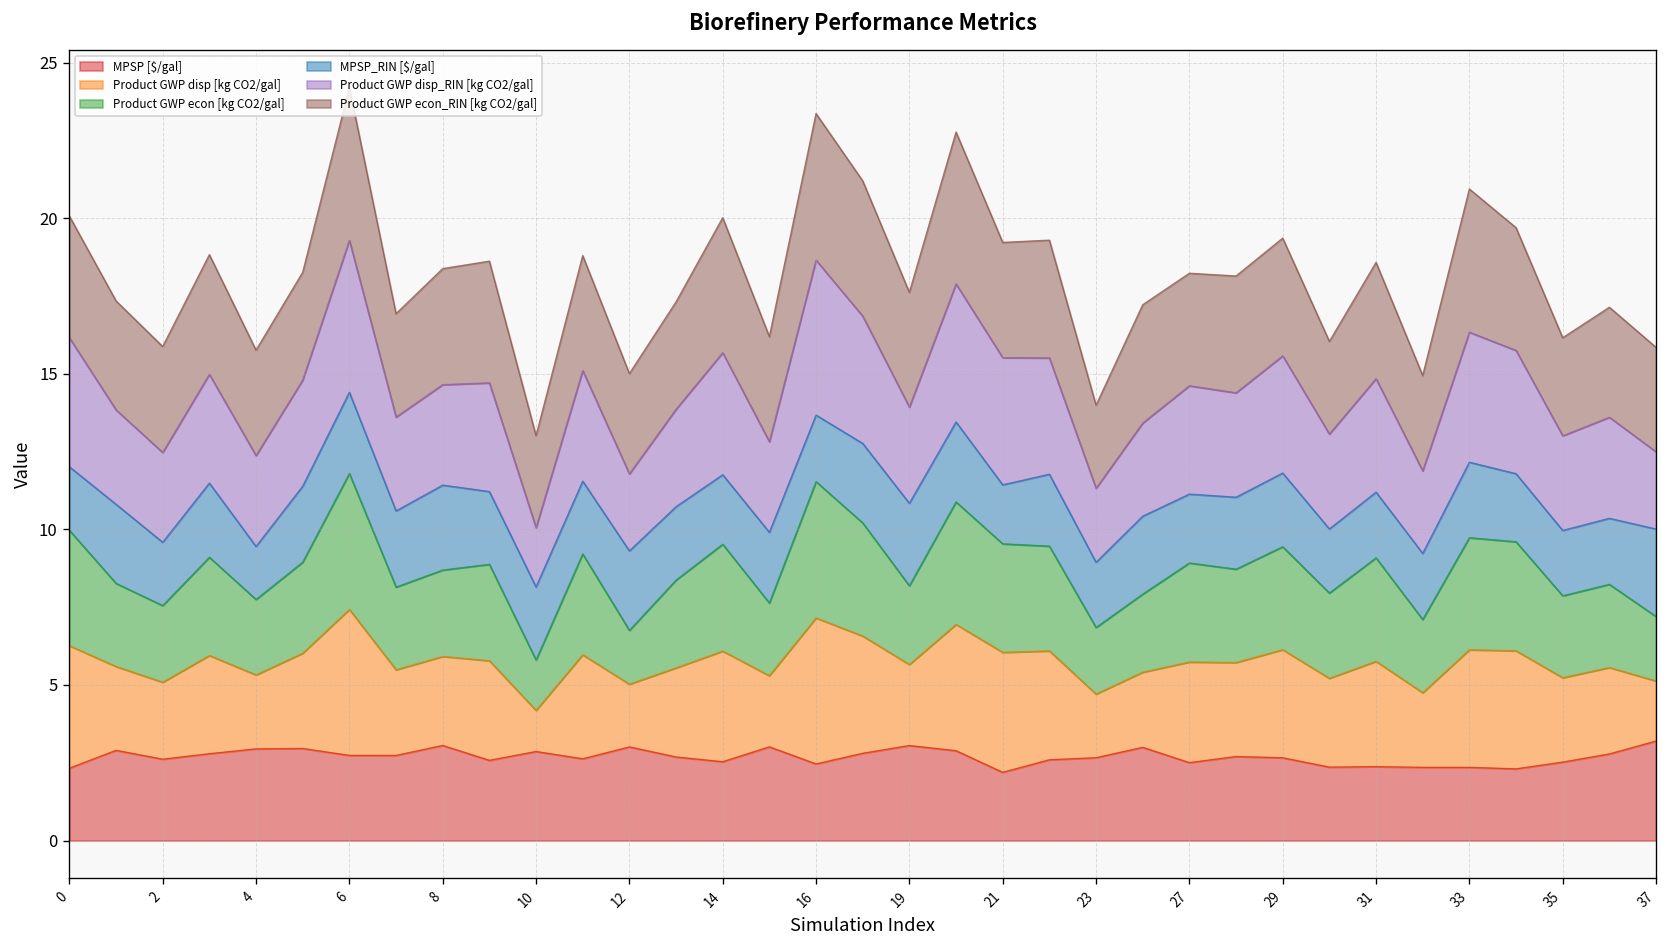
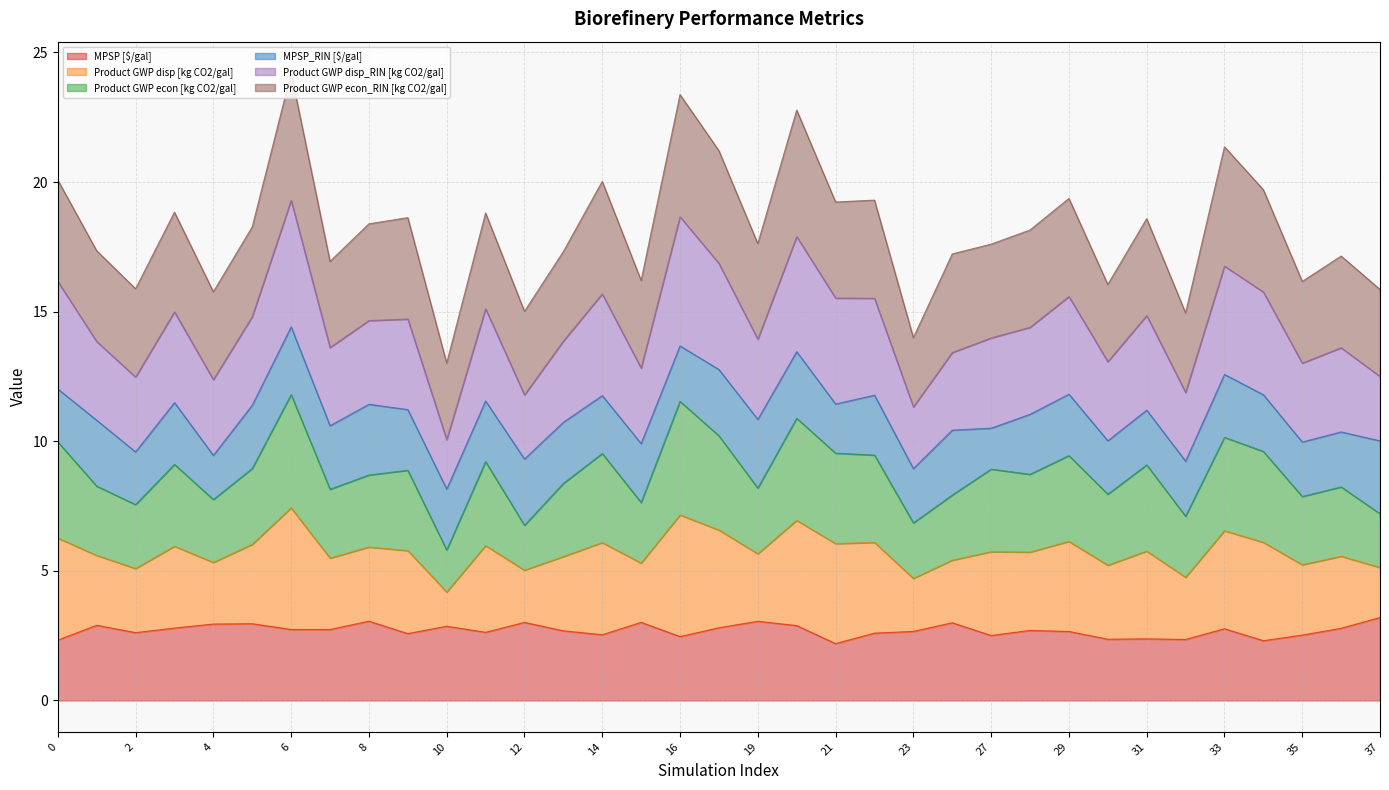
  {
    "MPSP [$/gal]": {
      "0": 2.3,
      "2": 2.6,
      "4": 2.9,
      "6": 2.7,
      "8": 3.1,
      "10": 2.9,
      "12": 3.0,
      "14": 2.5,
      "16": 2.5,
      "19": 3.1,
      "21": 2.2,
      "23": 2.7,
      "27": 2.5,
      "29": 2.7,
      "31": 2.4,
-     "33": 2.4,
+     "33": 2.8,
      "35": 2.5,
      "37": 3.2
    },
    "Product GWP disp [kg CO2/gal]": {
      "0": 3.9,
      "2": 2.5,
      "4": 2.4,
      "6": 4.7,
      "8": 2.9,
      "10": 1.3,
      "12": 2.0,
      "14": 3.6,
      "16": 4.7,
      "19": 2.6,
      "21": 3.9,
      "23": 2.0,
      "27": 3.2,
      "29": 3.5,
      "31": 3.4,
      "33": 3.8,
      "35": 2.7,
      "37": 1.9
    },
    "Product GWP econ [kg CO2/gal]": {
      "0": 3.7,
      "2": 2.5,
      "4": 2.4,
      "6": 4.4,
      "8": 2.8,
      "10": 1.6,
      "12": 1.7,
      "14": 3.4,
      "16": 4.4,
      "19": 2.5,
      "21": 3.5,
      "23": 2.1,
      "27": 3.2,
      "29": 3.3,
      "31": 3.3,
      "33": 3.6,
      "35": 2.6,
      "37": 2.1
    },
    "MPSP_RIN [$/gal]": {
      "0": 2.0,
      "2": 2.0,
      "4": 1.7,
      "6": 2.6,
      "8": 2.7,
      "10": 2.4,
      "12": 2.6,
      "14": 2.2,
      "16": 2.1,
      "19": 2.7,
      "21": 1.9,
      "23": 2.1,
-     "27": 2.2,
+     "27": 1.6,
      "29": 2.4,
      "31": 2.1,
      "33": 2.4,
      "35": 2.1,
      "37": 2.8
    },
    "Product GWP disp_RIN [kg CO2/gal]": {
      "0": 4.1,
      "2": 2.9,
      "4": 2.9,
      "6": 4.9,
      "8": 3.2,
      "10": 1.9,
      "12": 2.5,
      "14": 3.9,
      "16": 5.0,
      "19": 3.1,
      "21": 4.1,
      "23": 2.4,
      "27": 3.5,
      "29": 3.8,
      "31": 3.6,
      "33": 4.2,
      "35": 3.0,
      "37": 2.5
    },
    "Product GWP econ_RIN [kg CO2/gal]": {
      "0": 3.9,
      "2": 3.4,
      "4": 3.4,
      "8": 3.7,
      "10": 3.0,
      "12": 3.2,
      "14": 4.3,
      "16": 4.7,
      "19": 3.7,
      "21": 3.7,
      "23": 2.7,
      "27": 3.6,
      "29": 3.8,
      "31": 3.7,
      "33": 4.6,
      "35": 3.2,
      "37": 3.4
    }
  }
